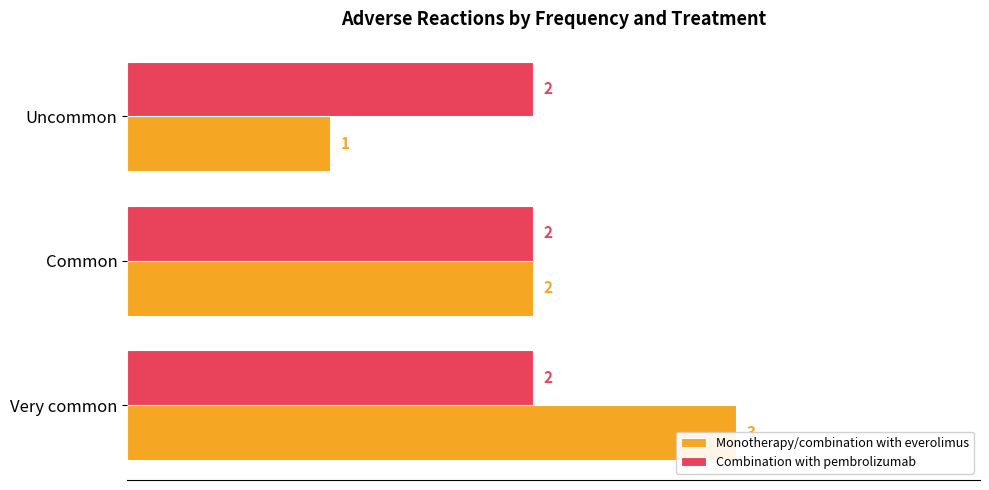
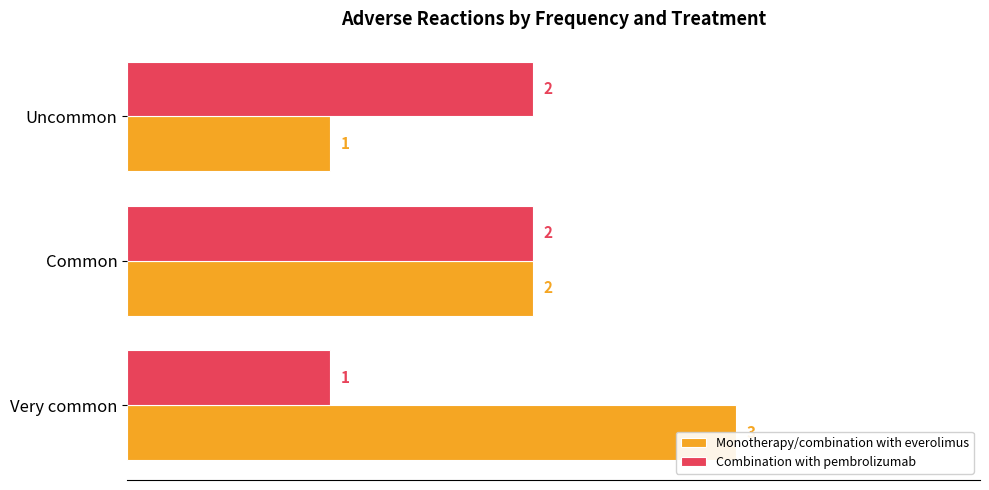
  {
    "Monotherapy/combination with everolimus": {
      "Uncommon": 1,
      "Common": 2
    },
    "Combination with pembrolizumab": {
      "Uncommon": 2,
      "Common": 2,
-     "Very common": 2
+     "Very common": 1
    }
  }
